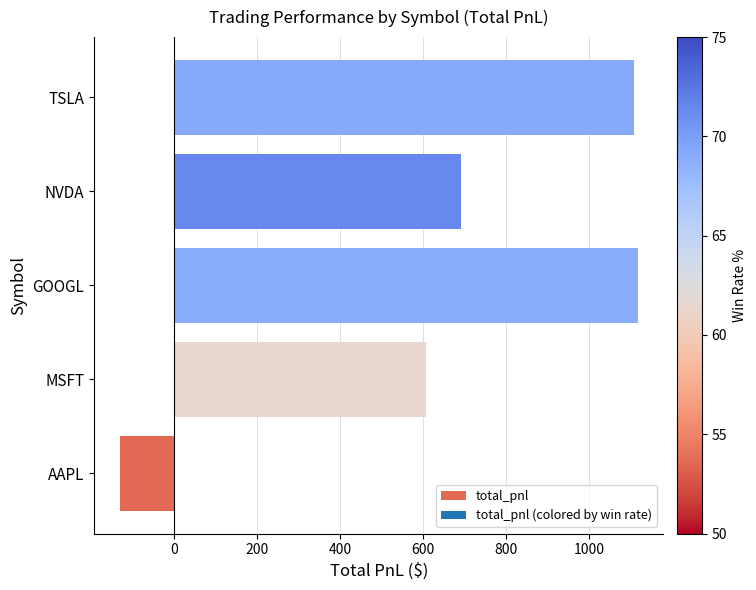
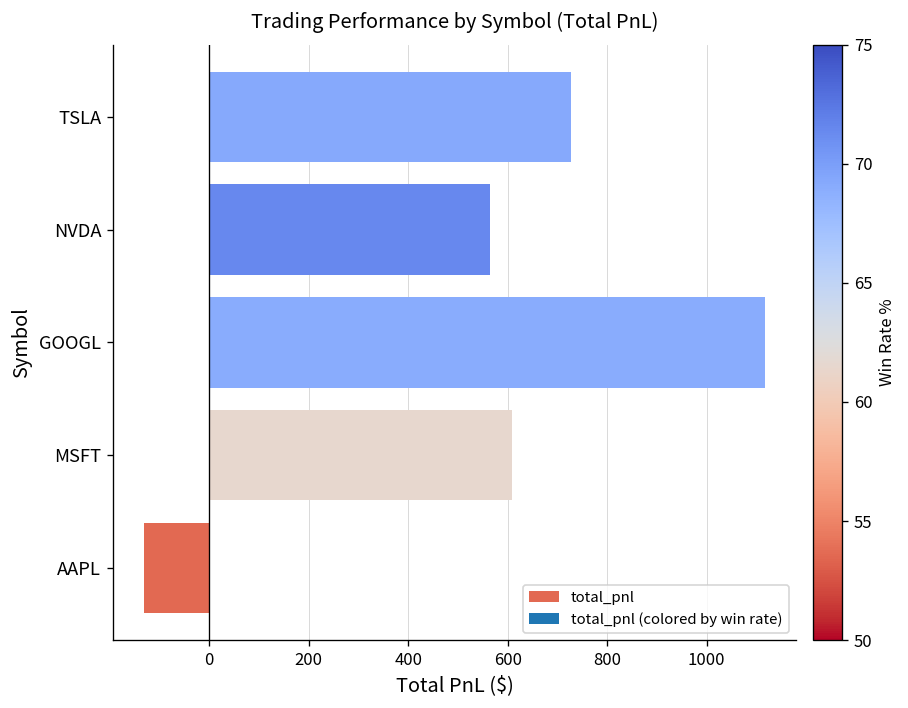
  {
-   "TSLA": 1110,
-   "NVDA": 690,
+   "TSLA": 730,
+   "NVDA": 560,
    "GOOGL": 1120,
    "MSFT": 610,
    "AAPL": -130
  }
